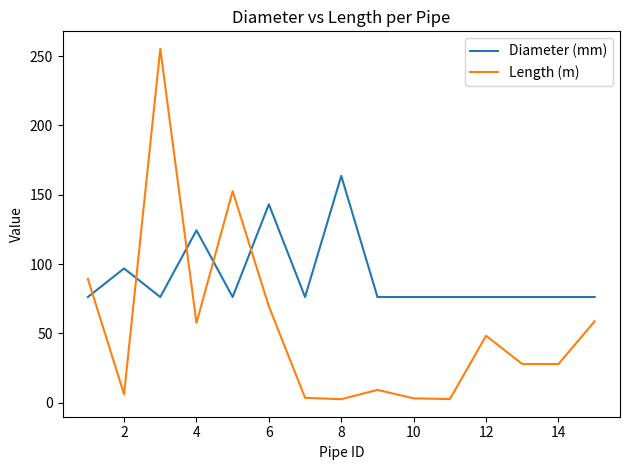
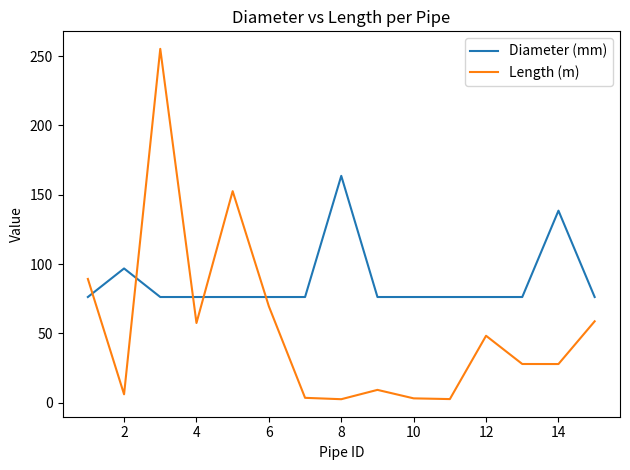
  {
    "Diameter (mm)": {
      "2": 97,
-     "4": 124,
-     "6": 143,
+     "4": 76,
+     "6": 76,
      "8": 164,
      "10": 76,
      "12": 76,
-     "14": 76
+     "14": 139
    },
    "Length (m)": {
      "2": 6,
      "4": 57,
      "6": 69,
      "8": 2,
      "10": 3,
      "12": 48,
      "14": 28
    }
  }
